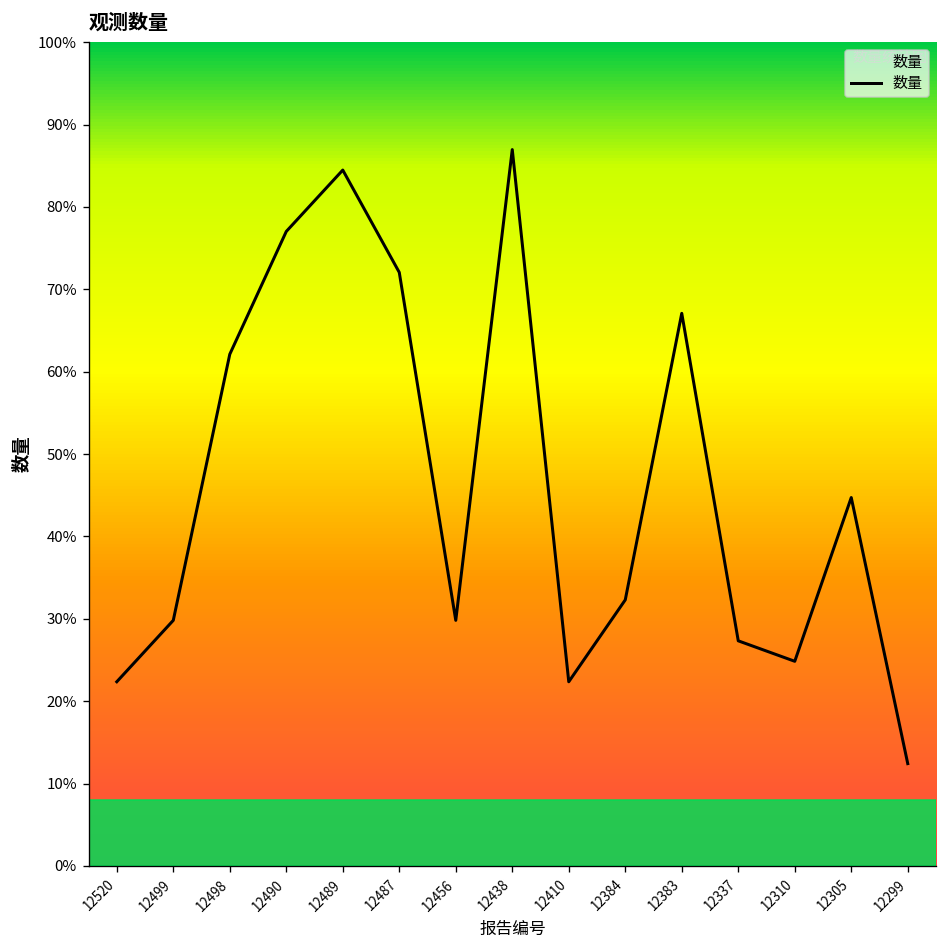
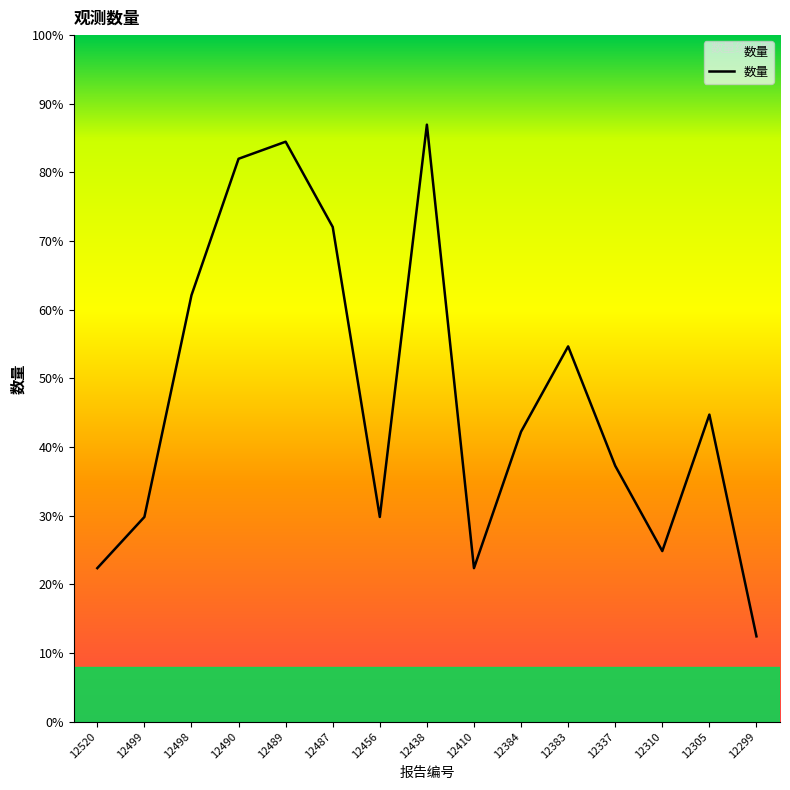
  {
    "12520": "22%",
    "12499": "30%",
    "12498": "62%",
-   "12490": "77%",
+   "12490": "82%",
    "12489": "84%",
    "12487": "72%",
    "12456": "30%",
    "12438": "87%",
    "12410": "22%",
-   "12384": "32%",
-   "12383": "67%",
-   "12337": "27%",
+   "12384": "42%",
+   "12383": "55%",
+   "12337": "37%",
    "12310": "25%",
    "12305": "45%",
    "12299": "12%"
  }
